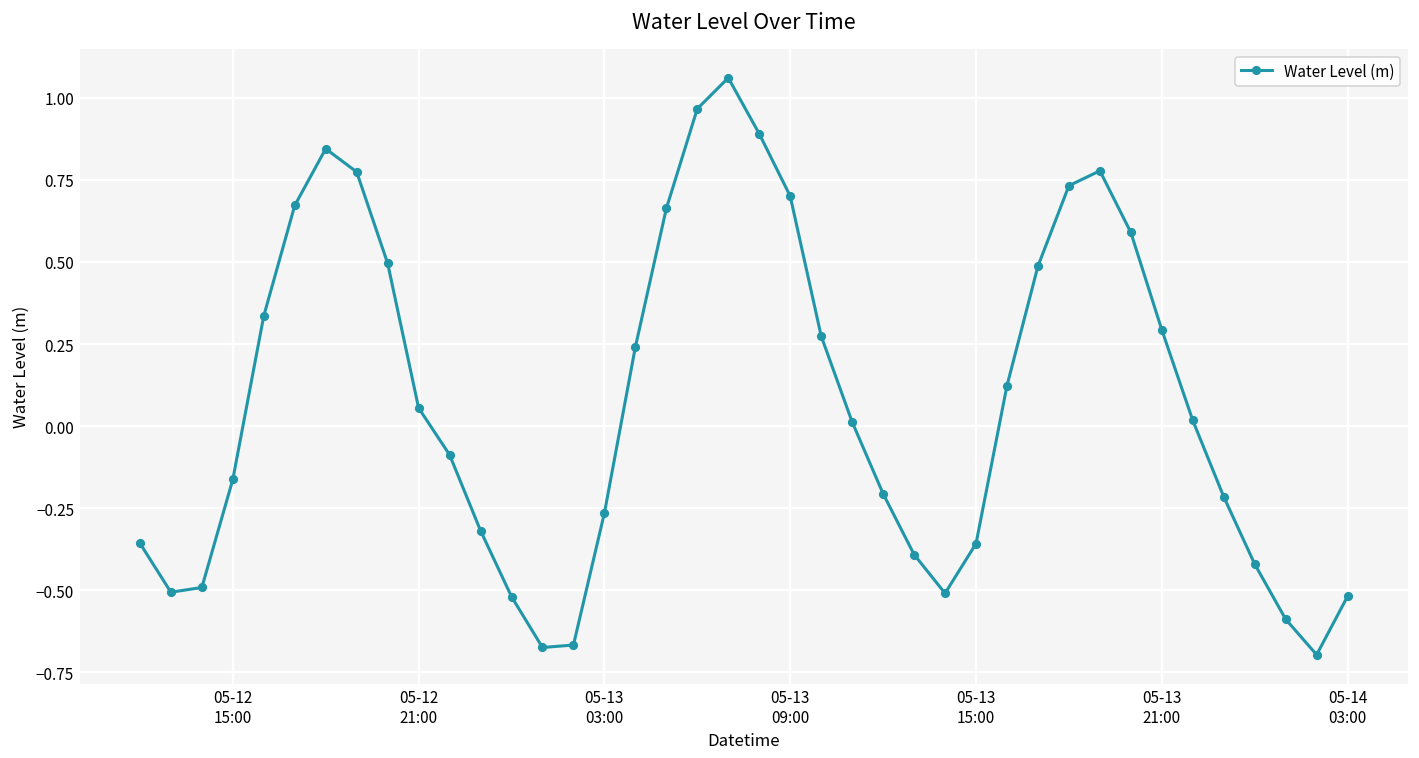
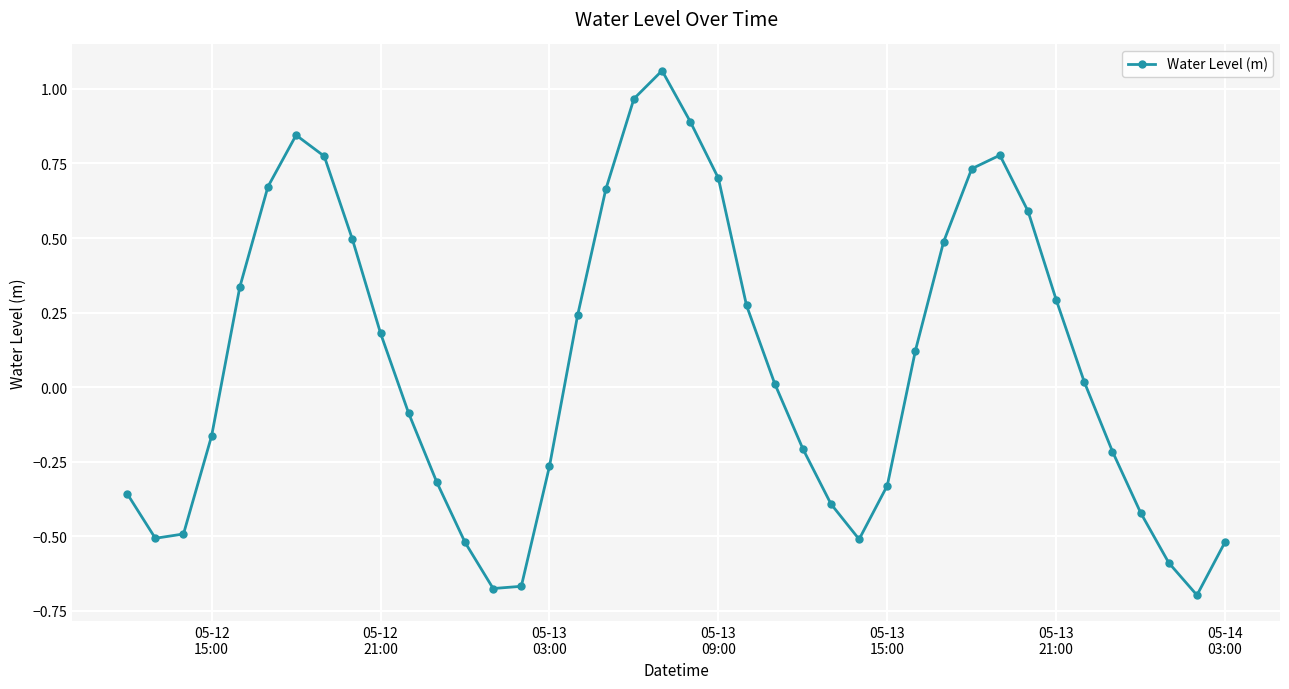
  {
    "05-12 15:00": -0.16,
-   "05-12 21:00": 0.06,
+   "05-12 21:00": 0.18,
    "05-13 03:00": -0.27,
    "05-13 09:00": 0.70,
-   "05-13 15:00": -0.36,
+   "05-13 15:00": -0.33,
    "05-13 21:00": 0.29,
    "05-14 03:00": -0.52
  }
